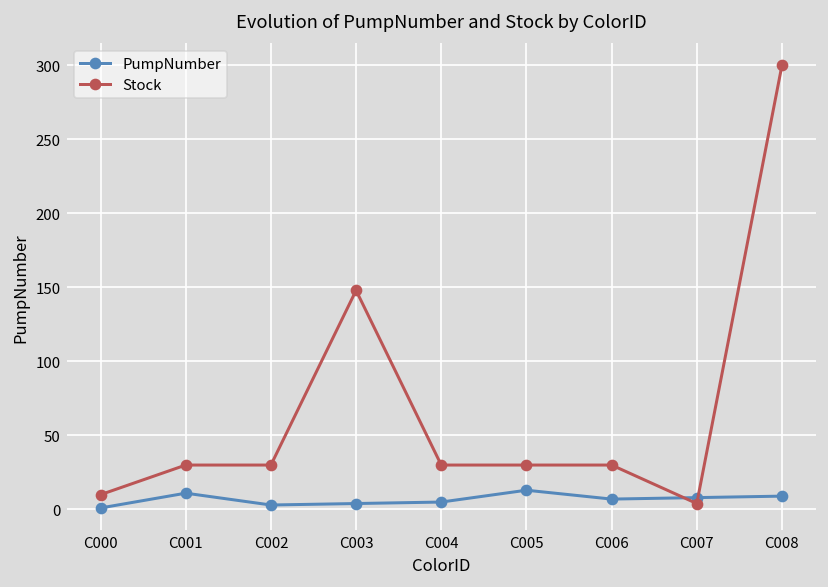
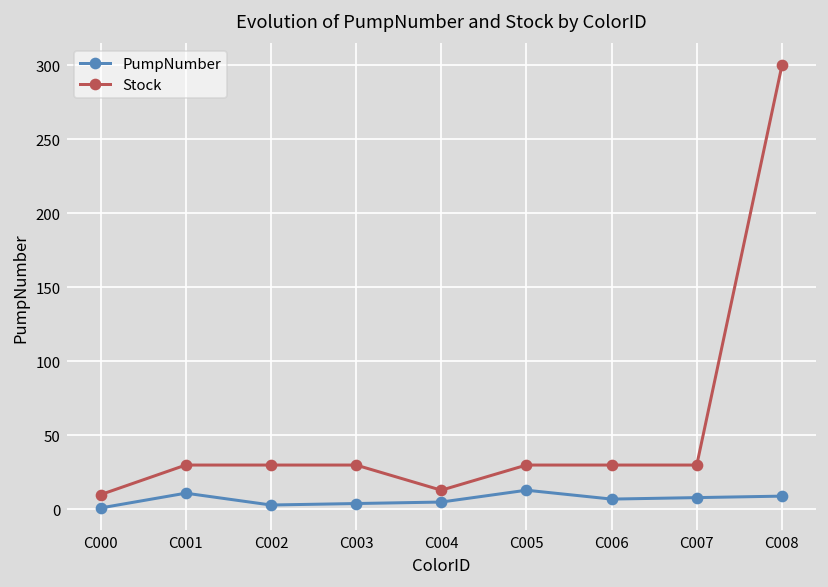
  {
    "PumpNumber": {
      "C000": 1,
      "C001": 11,
      "C002": 3,
      "C003": 4,
      "C004": 5,
      "C005": 13,
      "C006": 7,
      "C007": 8,
      "C008": 9
    },
    "Stock": {
      "C000": 10,
      "C001": 30,
      "C002": 30,
-     "C003": 148,
-     "C004": 30,
+     "C003": 30,
+     "C004": 13,
      "C005": 30,
      "C006": 30,
-     "C007": 4,
+     "C007": 30,
      "C008": 300
    }
  }
